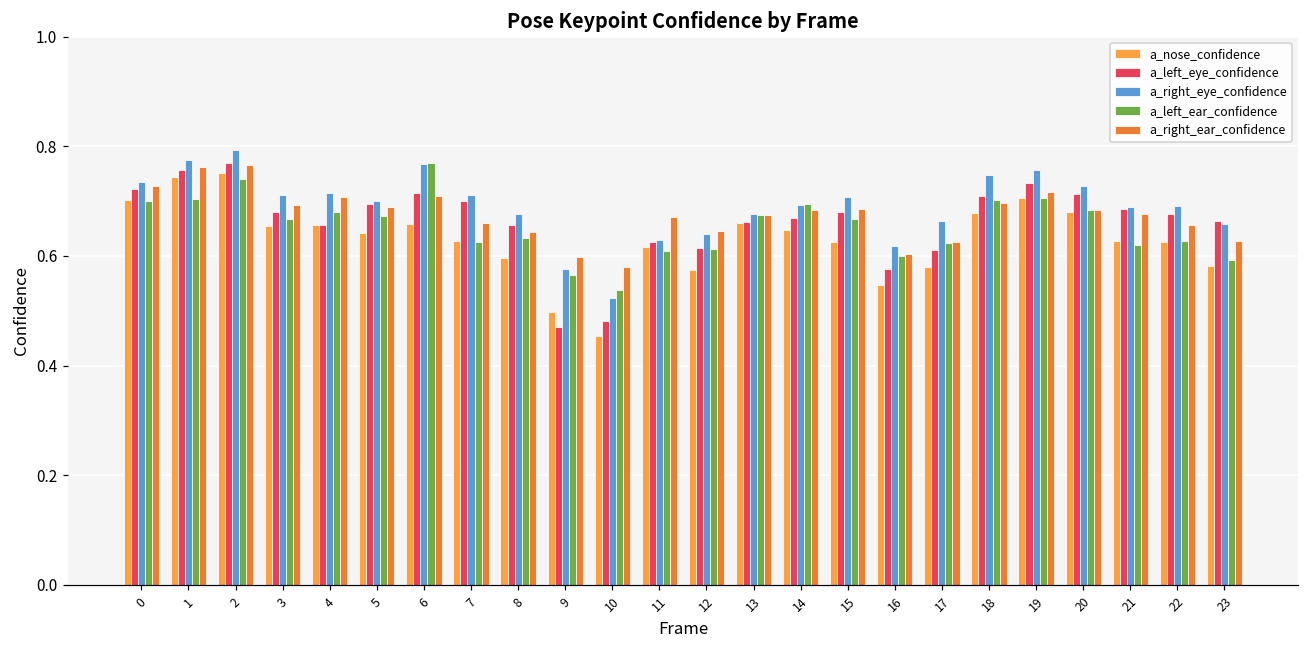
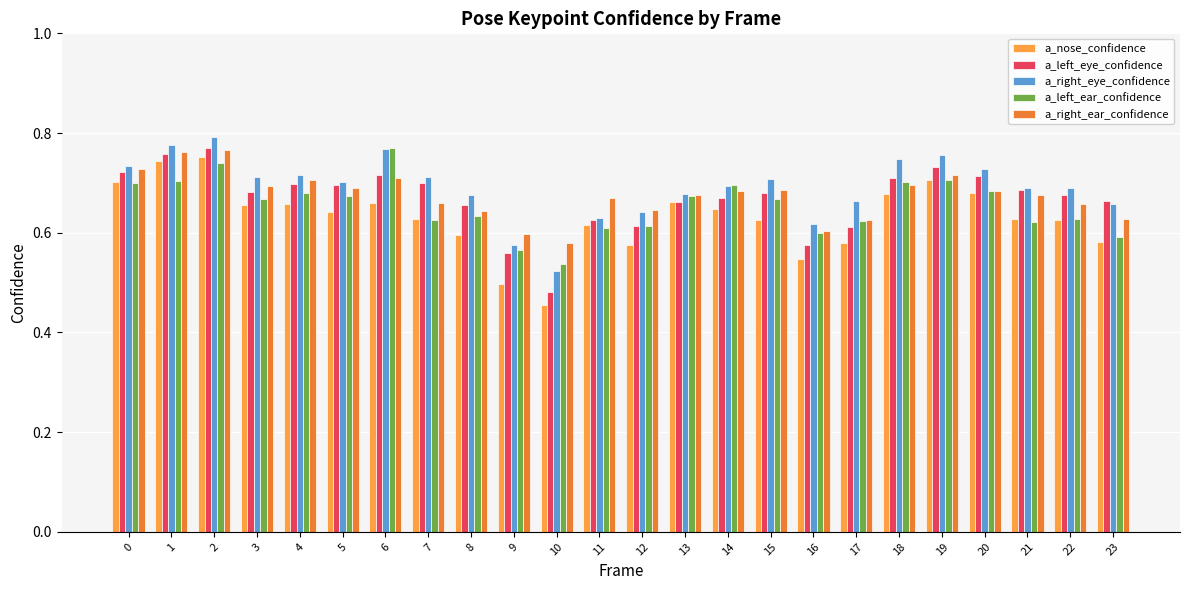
  {
    "a_left_eye_confidence": {
      "0": 0.72,
      "1": 0.76,
      "2": 0.77,
      "3": 0.68,
-     "4": 0.66,
+     "4": 0.70,
      "5": 0.70,
      "6": 0.71,
      "7": 0.70,
      "8": 0.66,
-     "9": 0.47,
+     "9": 0.56,
      "10": 0.48,
      "11": 0.63,
      "12": 0.61,
      "13": 0.66,
      "14": 0.67,
      "15": 0.68,
      "16": 0.58,
      "17": 0.61,
      "18": 0.71,
      "19": 0.73,
      "20": 0.71,
      "21": 0.69,
      "22": 0.68,
      "23": 0.66
    },
    "a_right_eye_confidence": {
      "0": 0.73,
      "1": 0.78,
      "2": 0.79,
      "3": 0.71,
      "4": 0.72,
      "5": 0.70,
      "6": 0.77,
      "7": 0.71,
      "8": 0.68,
      "9": 0.58,
      "10": 0.52,
      "11": 0.63,
      "12": 0.64,
      "13": 0.68,
      "14": 0.69,
      "15": 0.71,
      "16": 0.62,
      "17": 0.66,
      "18": 0.75,
      "19": 0.76,
      "20": 0.73,
      "21": 0.69,
      "22": 0.69,
      "23": 0.66
    },
    "a_left_ear_confidence": {
      "0": 0.70,
      "1": 0.70,
      "2": 0.74,
      "3": 0.67,
      "4": 0.68,
      "5": 0.67,
      "6": 0.77,
      "7": 0.63,
      "8": 0.63,
      "9": 0.57,
      "10": 0.54,
      "11": 0.61,
      "12": 0.61,
      "13": 0.67,
      "14": 0.70,
      "15": 0.67,
      "16": 0.60,
      "17": 0.62,
      "18": 0.70,
      "19": 0.71,
      "20": 0.68,
      "21": 0.62,
      "22": 0.63,
      "23": 0.59
    }
  }
